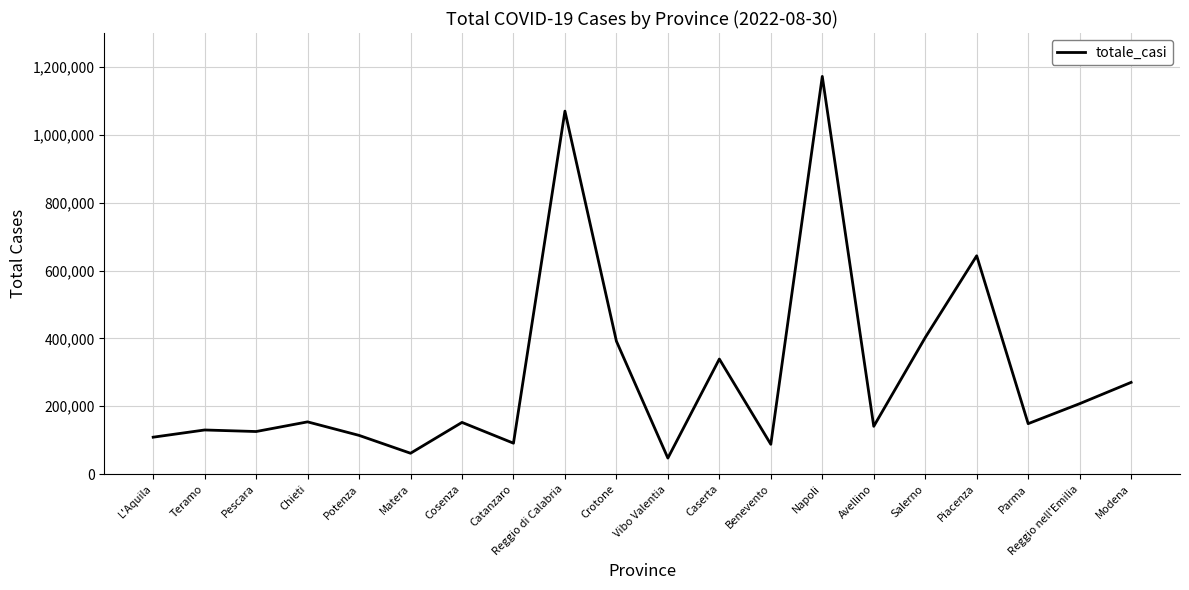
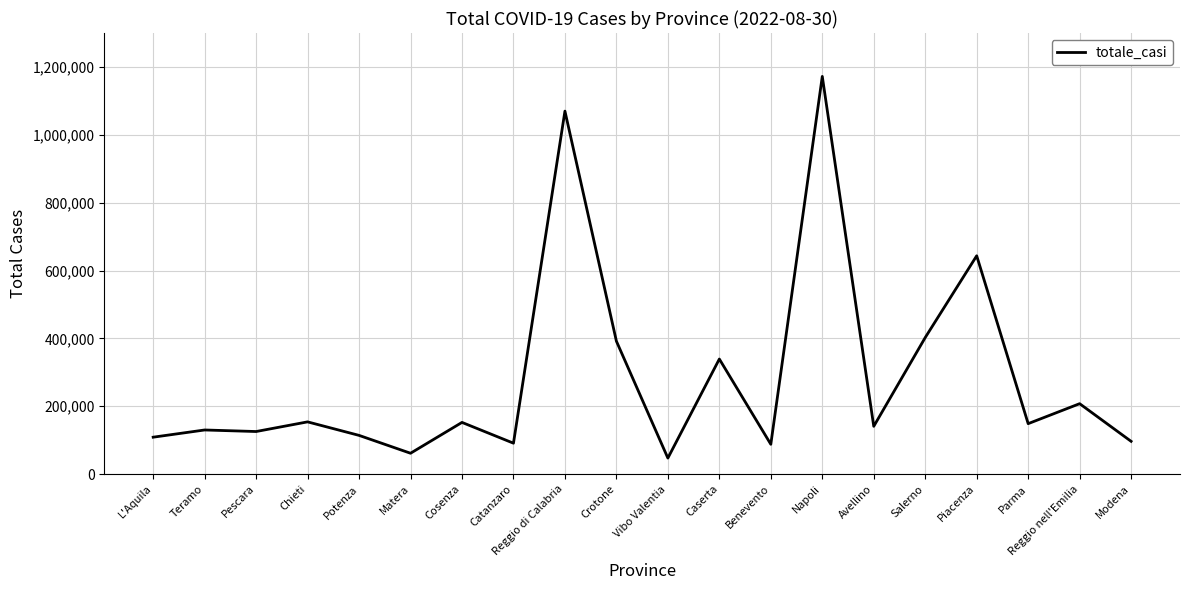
  {
    "L'Aquila": "110,000",
    "Teramo": "130,000",
    "Pescara": "130,000",
    "Chieti": "150,000",
    "Potenza": "110,000",
    "Matera": "60,000",
    "Cosenza": "150,000",
    "Catanzaro": "90,000",
    "Reggio di Calabria": "1,070,000",
    "Crotone": "390,000",
    "Vibo Valentia": "50,000",
    "Caserta": "340,000",
    "Benevento": "90,000",
    "Napoli": "1,170,000",
    "Avellino": "140,000",
    "Salerno": "400,000",
    "Piacenza": "640,000",
    "Parma": "150,000",
    "Reggio nell'Emilia": "210,000",
-   "Modena": "270,000"
+   "Modena": "100,000"
  }
